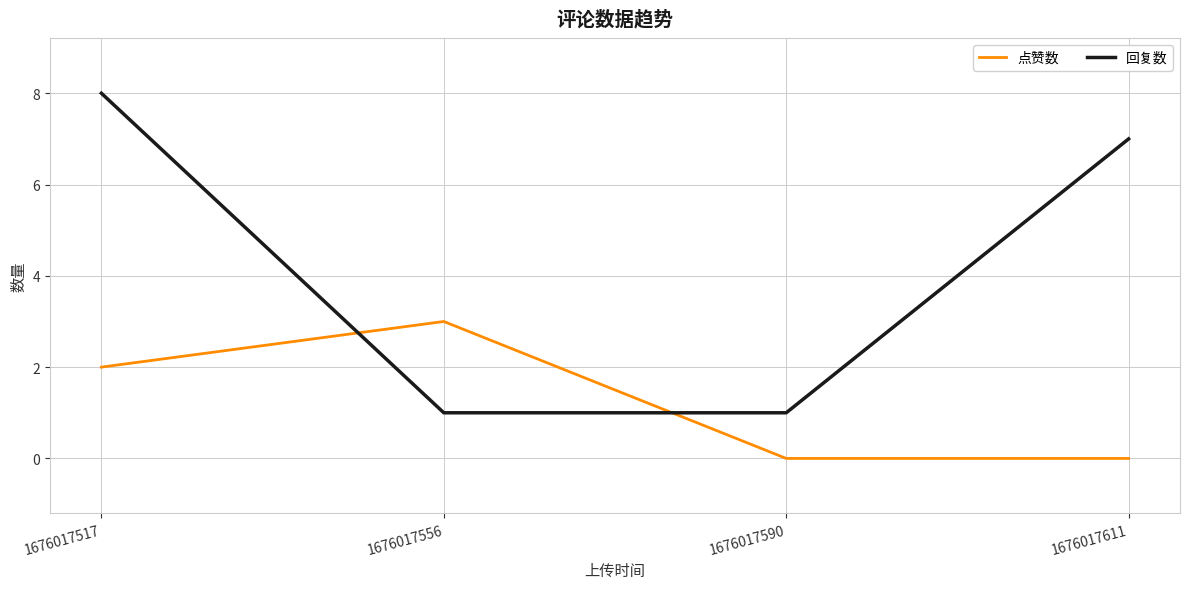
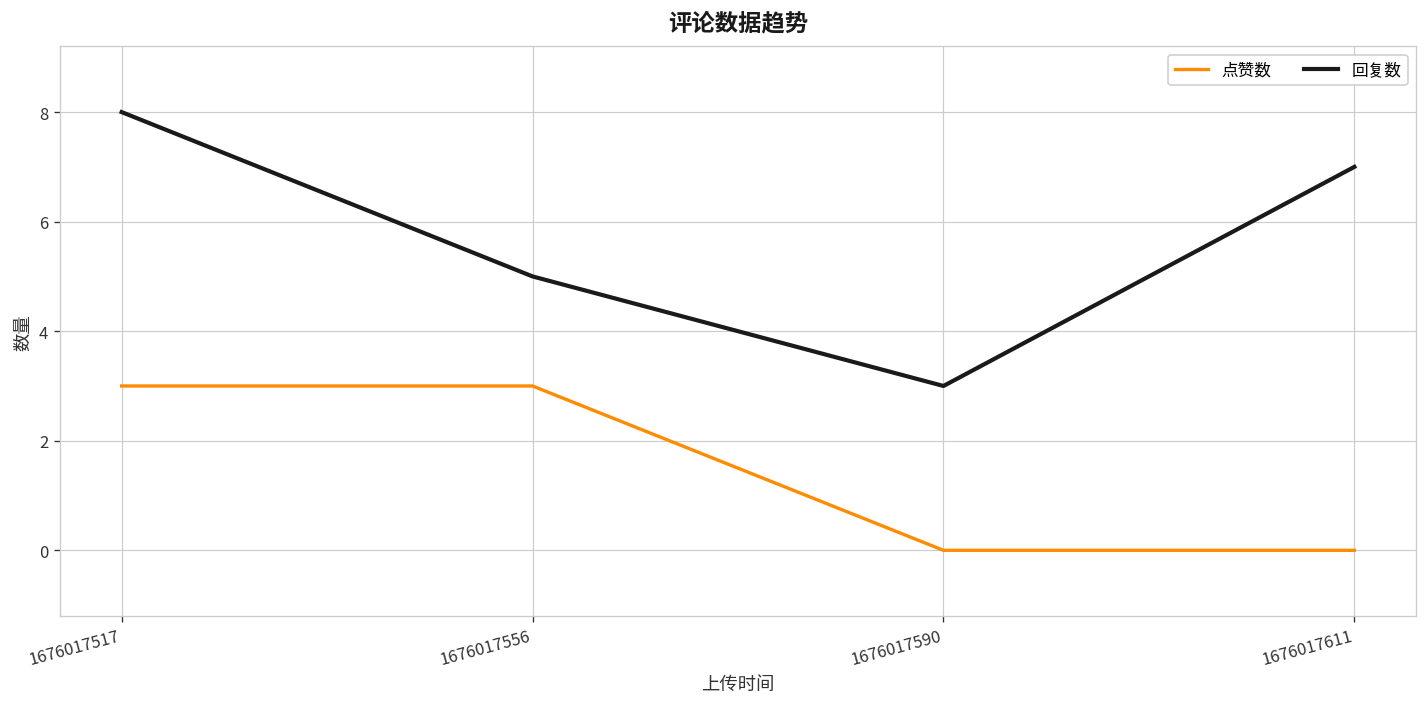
  {
    "点赞数": {
-     "1676017517": 2,
+     "1676017517": 3,
      "1676017556": 3,
      "1676017590": 0,
      "1676017611": 0
    },
    "回复数": {
      "1676017517": 8,
-     "1676017556": 1,
-     "1676017590": 1,
+     "1676017556": 5,
+     "1676017590": 3,
      "1676017611": 7
    }
  }
